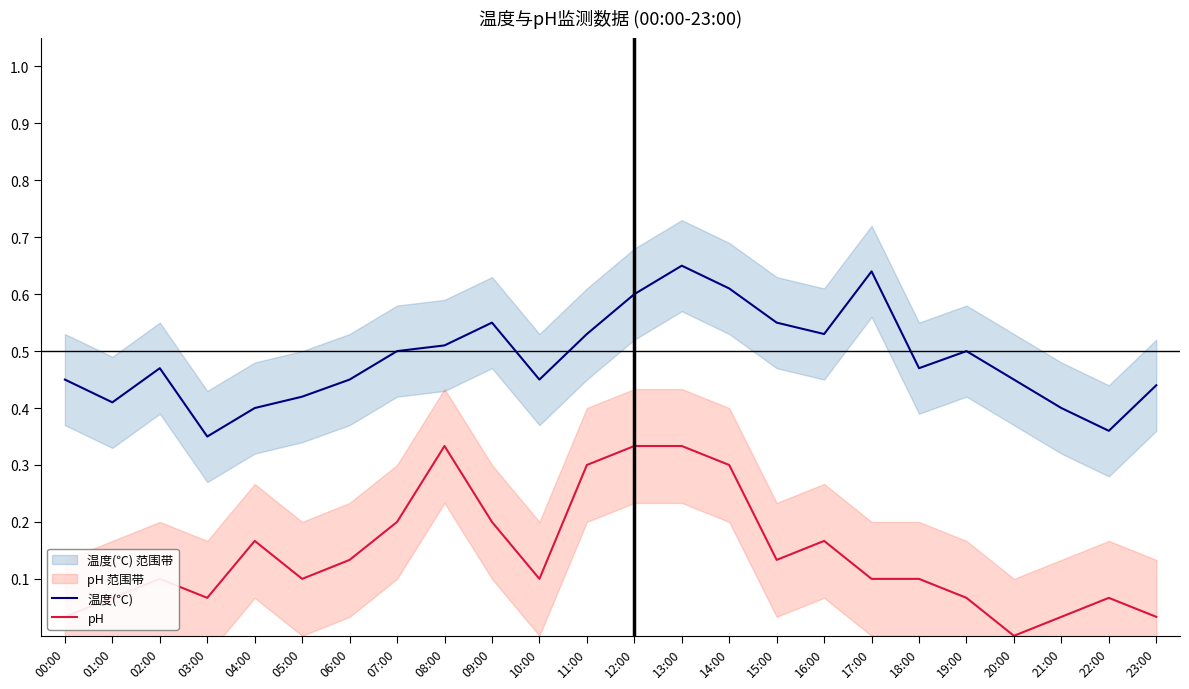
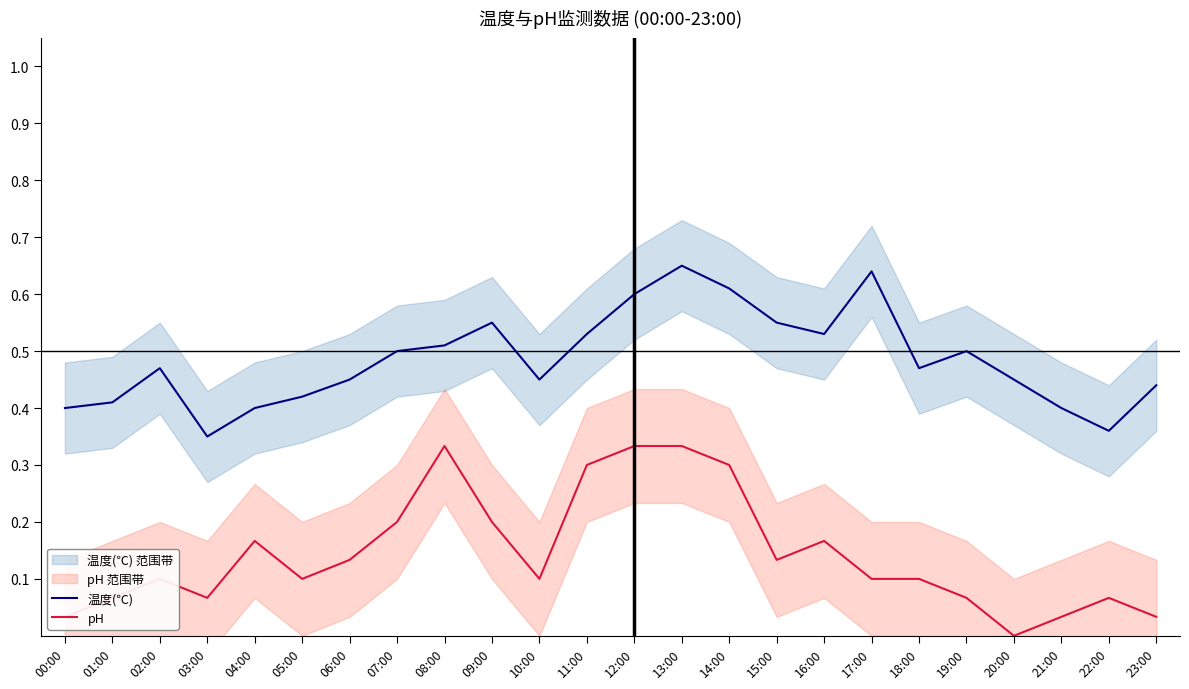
  {
    "温度(℃)": {
-     "00:00": 0.45,
+     "00:00": 0.40,
      "01:00": 0.41,
      "02:00": 0.47,
      "03:00": 0.35,
      "04:00": 0.40,
      "05:00": 0.42,
      "06:00": 0.45,
      "07:00": 0.50,
      "08:00": 0.51,
      "09:00": 0.55,
      "10:00": 0.45,
      "11:00": 0.53,
      "12:00": 0.60,
      "13:00": 0.65,
      "14:00": 0.61,
      "15:00": 0.55,
      "16:00": 0.53,
      "17:00": 0.64,
      "18:00": 0.47,
      "19:00": 0.50,
      "20:00": 0.45,
      "21:00": 0.40,
      "22:00": 0.36,
      "23:00": 0.44
    },
    "pH": {
      "03:00": 0.07,
      "04:00": 0.17,
      "05:00": 0.10,
      "06:00": 0.13,
      "07:00": 0.20,
      "08:00": 0.33,
      "09:00": 0.20,
      "10:00": 0.10,
      "11:00": 0.30,
      "12:00": 0.33,
      "13:00": 0.33,
      "14:00": 0.30,
      "15:00": 0.13,
      "16:00": 0.17,
      "17:00": 0.10,
      "18:00": 0.10,
      "19:00": 0.07,
      "20:00": 0.00,
      "21:00": 0.03,
      "22:00": 0.07,
      "23:00": 0.03
    }
  }
